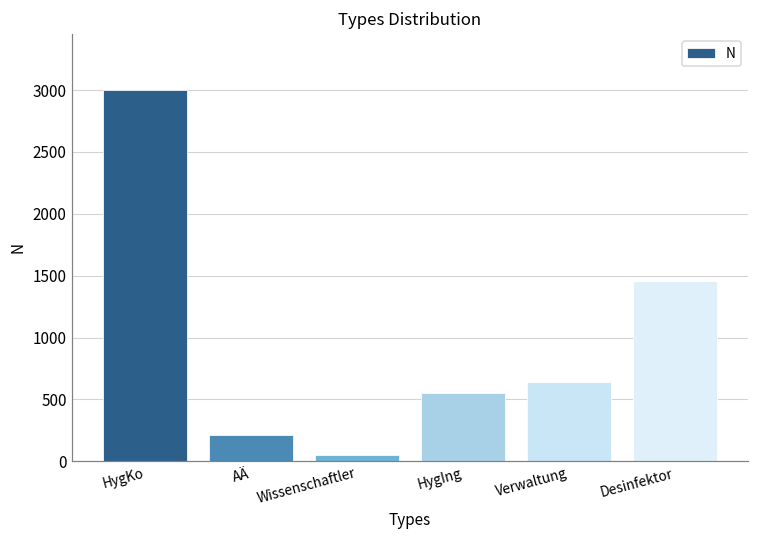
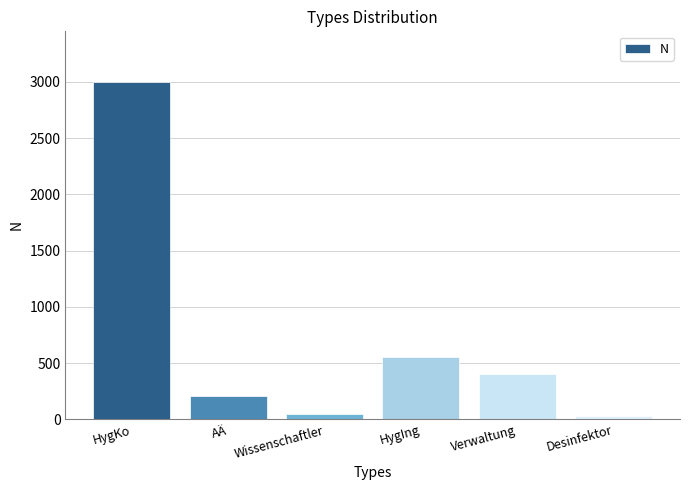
  {
    "HygKo": 3000,
    "AÄ": 210,
    "Wissenschaftler": 50,
    "HygIng": 550,
-   "Verwaltung": 640,
-   "Desinfektor": 1460
+   "Verwaltung": 400,
+   "Desinfektor": 30
  }
